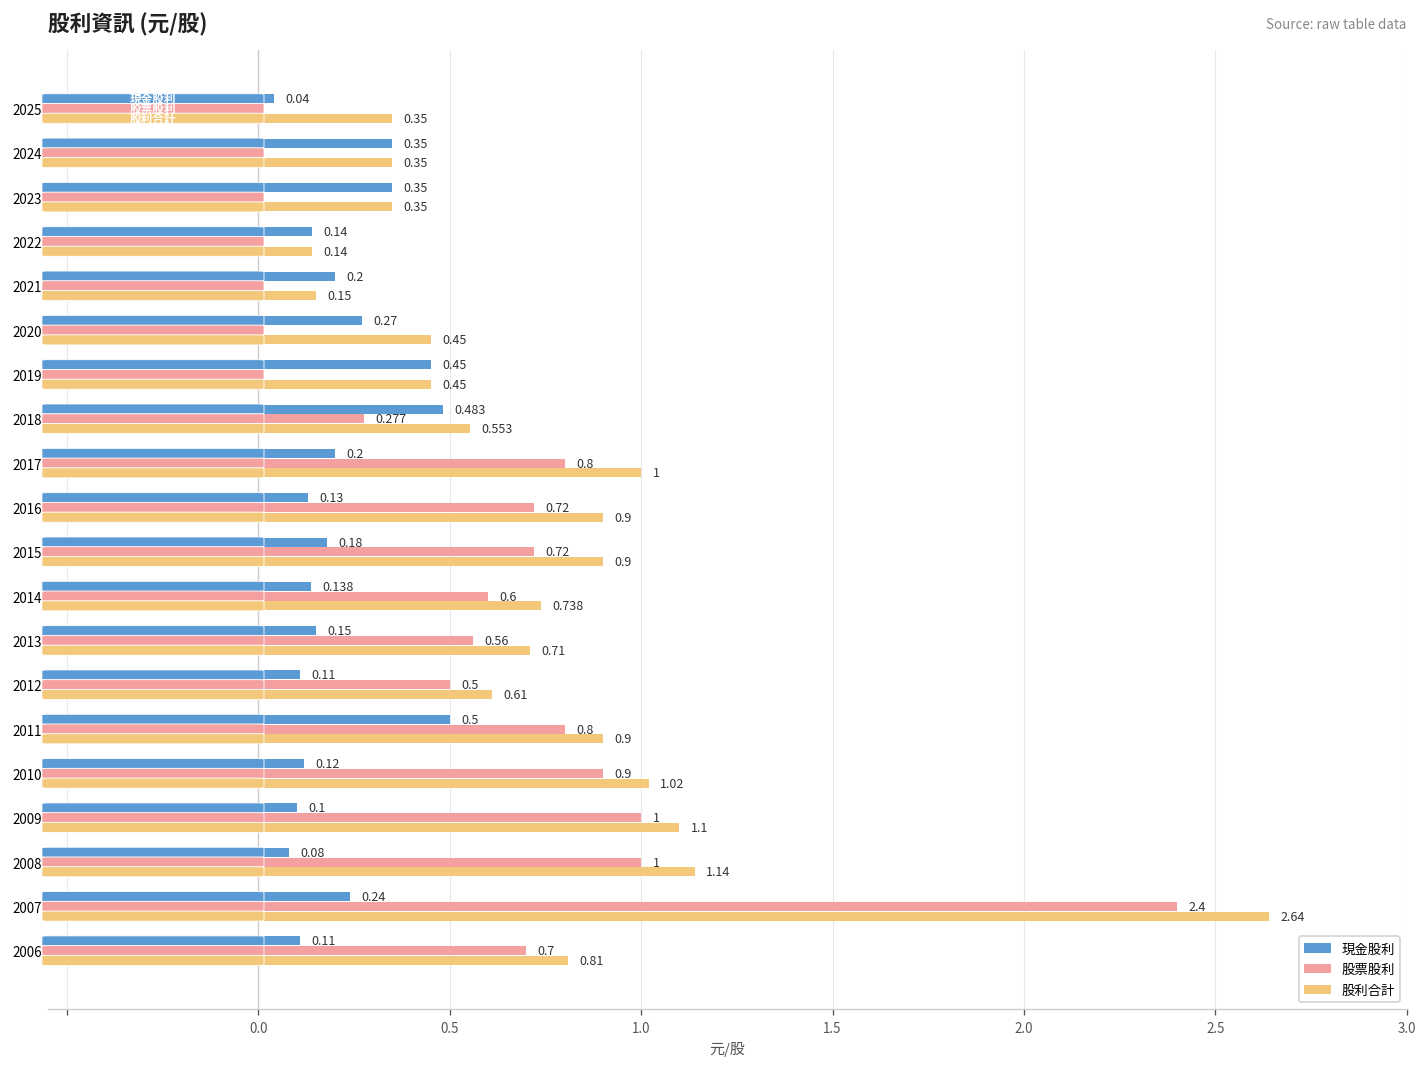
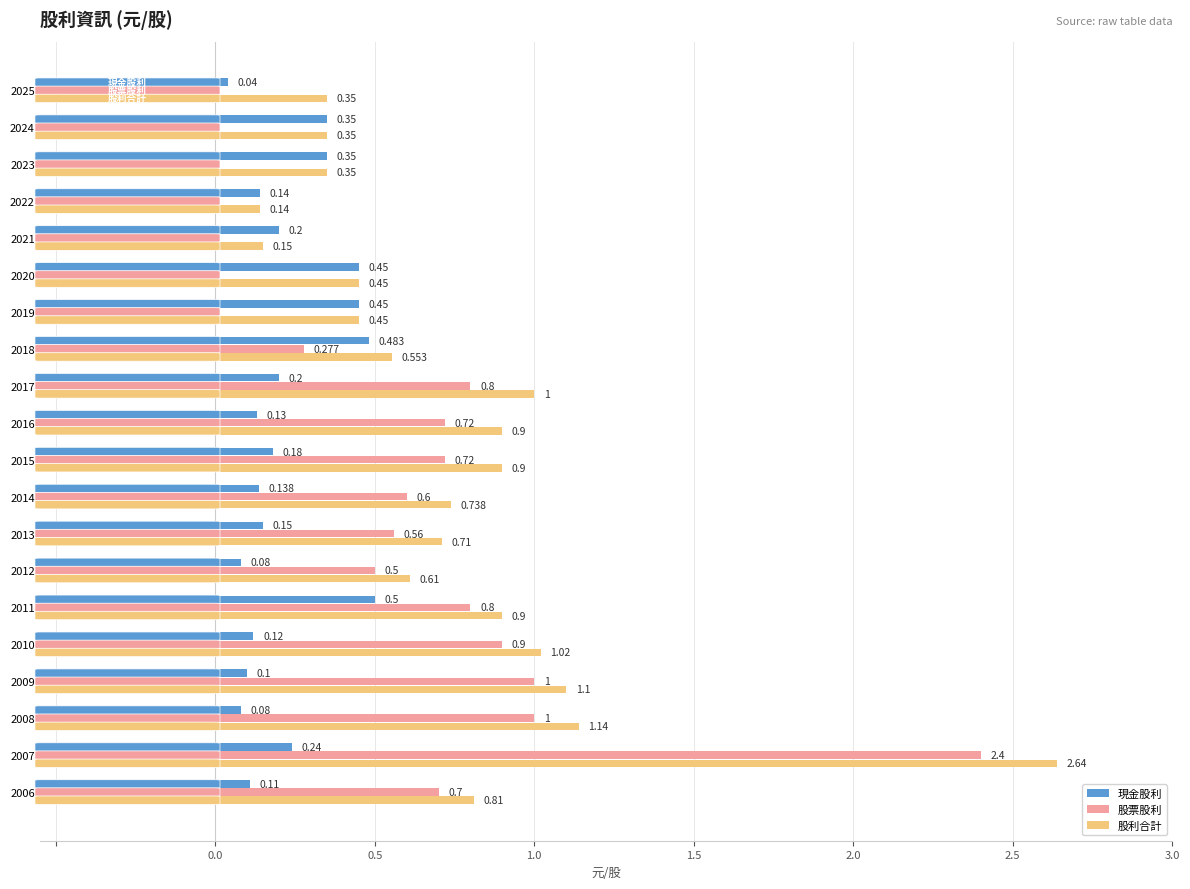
  {
    "現金股利": {
      "2025": 0.04,
      "2024": 0.35,
      "2023": 0.35,
      "2022": 0.14,
      "2021": 0.2,
-     "2020": 0.27,
+     "2020": 0.45,
      "2019": 0.45,
      "2018": 0.483,
      "2017": 0.2,
      "2016": 0.13,
      "2015": 0.18,
      "2014": 0.138,
      "2013": 0.15,
-     "2012": 0.11,
+     "2012": 0.08,
      "2011": 0.5,
      "2010": 0.12,
      "2009": 0.1,
      "2008": 0.08,
      "2007": 0.24,
      "2006": 0.11
    }
  }
